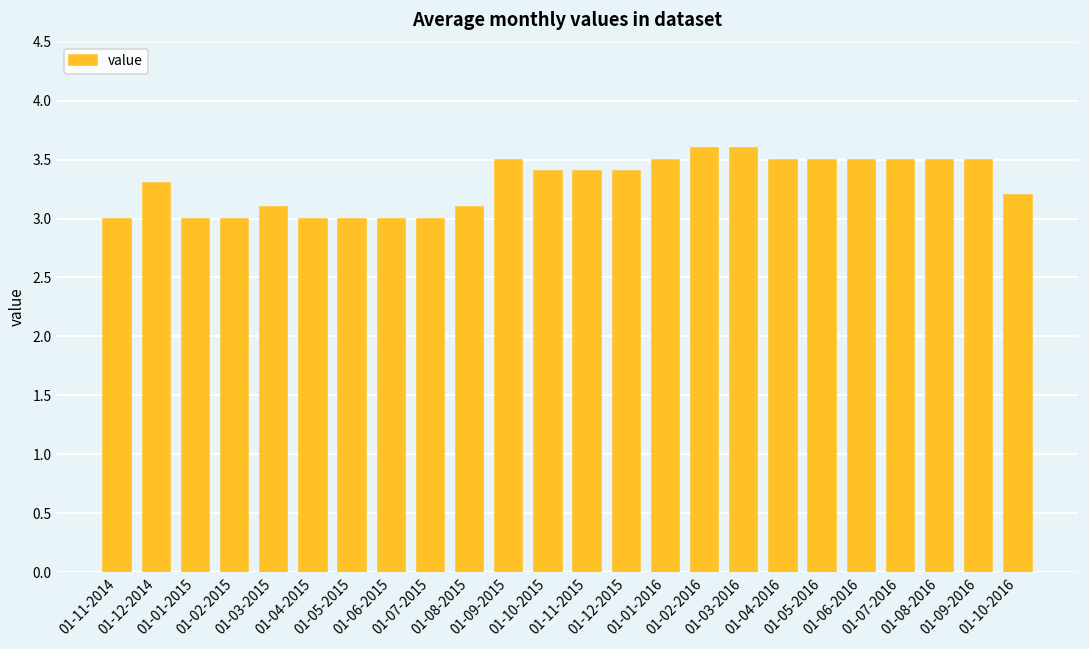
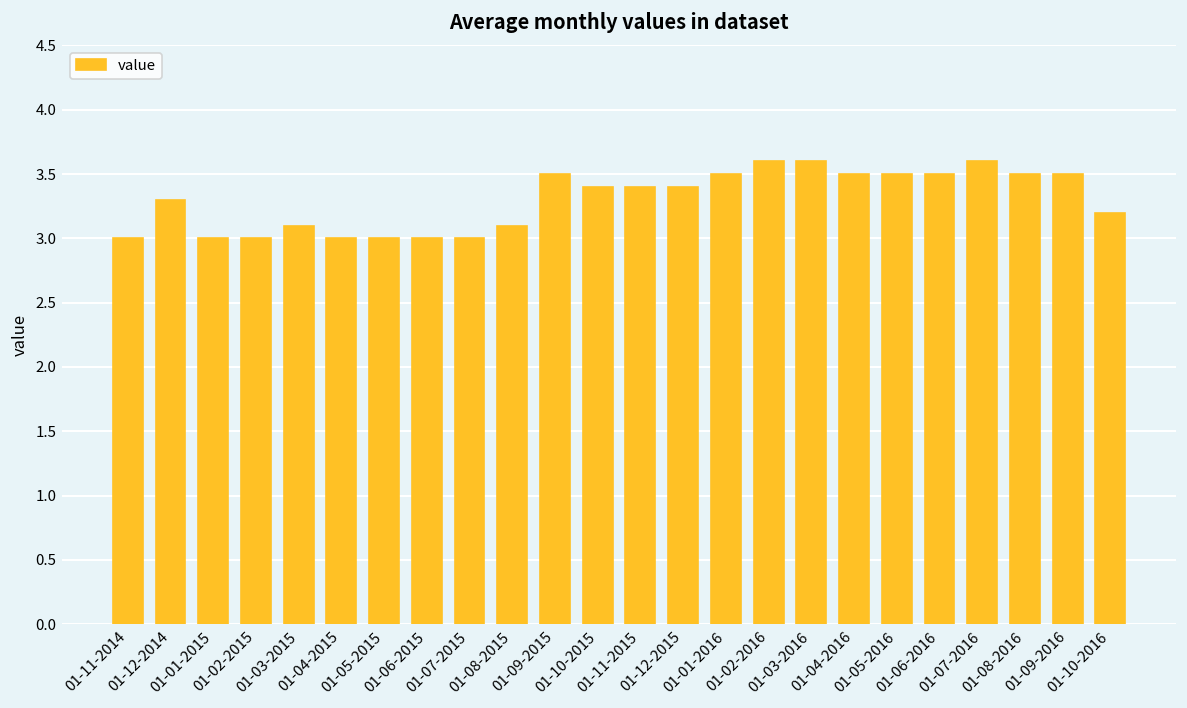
  {
    "01-11-2014": 3.0,
    "01-12-2014": 3.3,
    "01-01-2015": 3.0,
    "01-02-2015": 3.0,
    "01-03-2015": 3.1,
    "01-04-2015": 3.0,
    "01-05-2015": 3.0,
    "01-06-2015": 3.0,
    "01-07-2015": 3.0,
    "01-08-2015": 3.1,
    "01-09-2015": 3.5,
    "01-10-2015": 3.4,
    "01-11-2015": 3.4,
    "01-12-2015": 3.4,
    "01-01-2016": 3.5,
    "01-02-2016": 3.6,
    "01-03-2016": 3.6,
    "01-04-2016": 3.5,
    "01-05-2016": 3.5,
    "01-06-2016": 3.5,
-   "01-07-2016": 3.5,
+   "01-07-2016": 3.6,
    "01-08-2016": 3.5,
    "01-09-2016": 3.5,
    "01-10-2016": 3.2
  }
